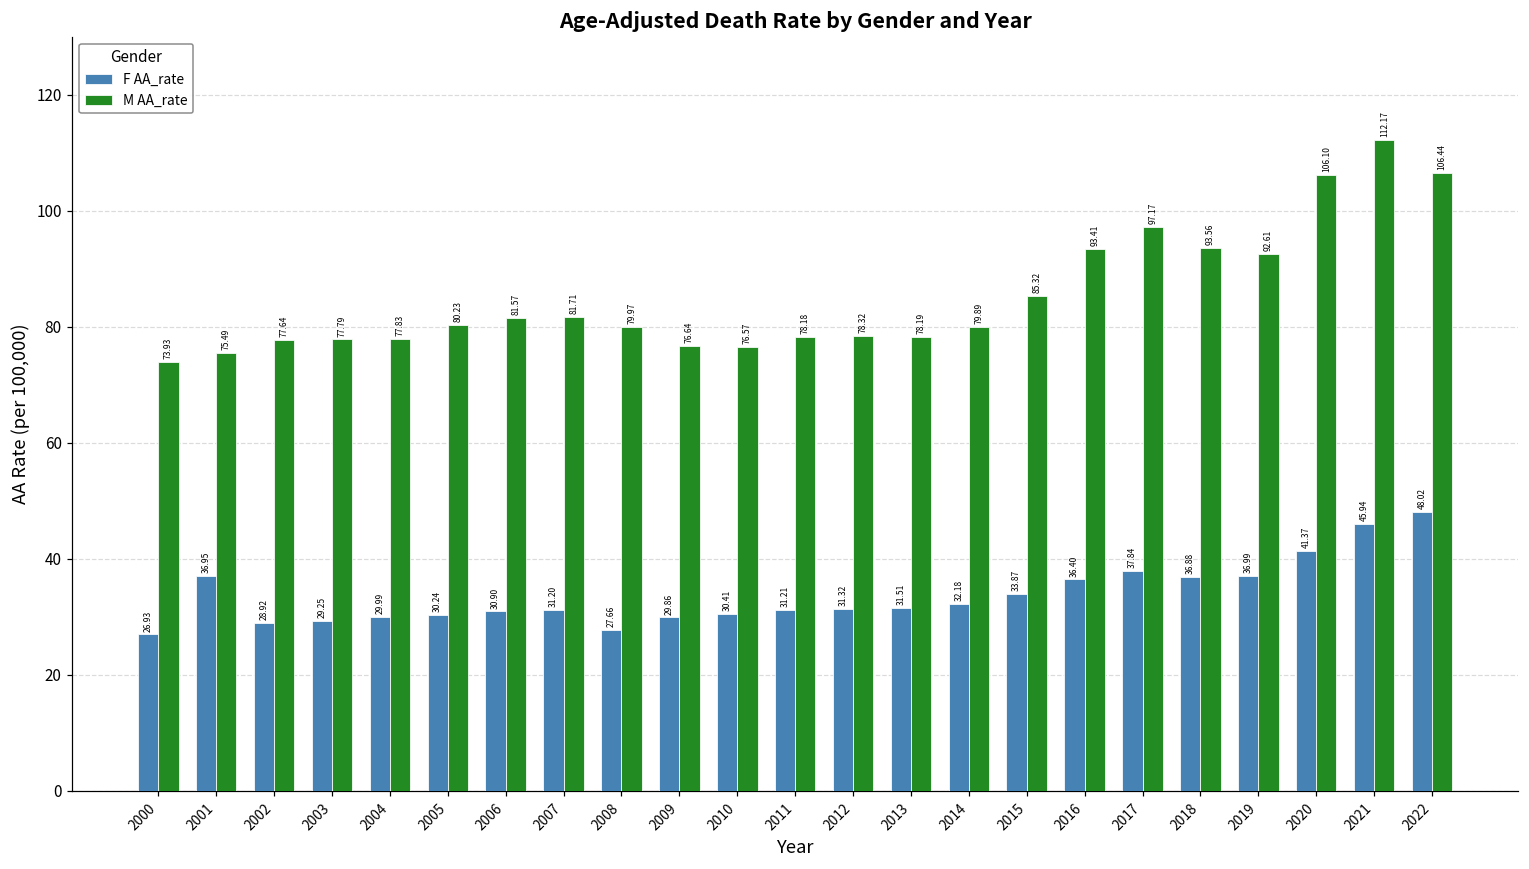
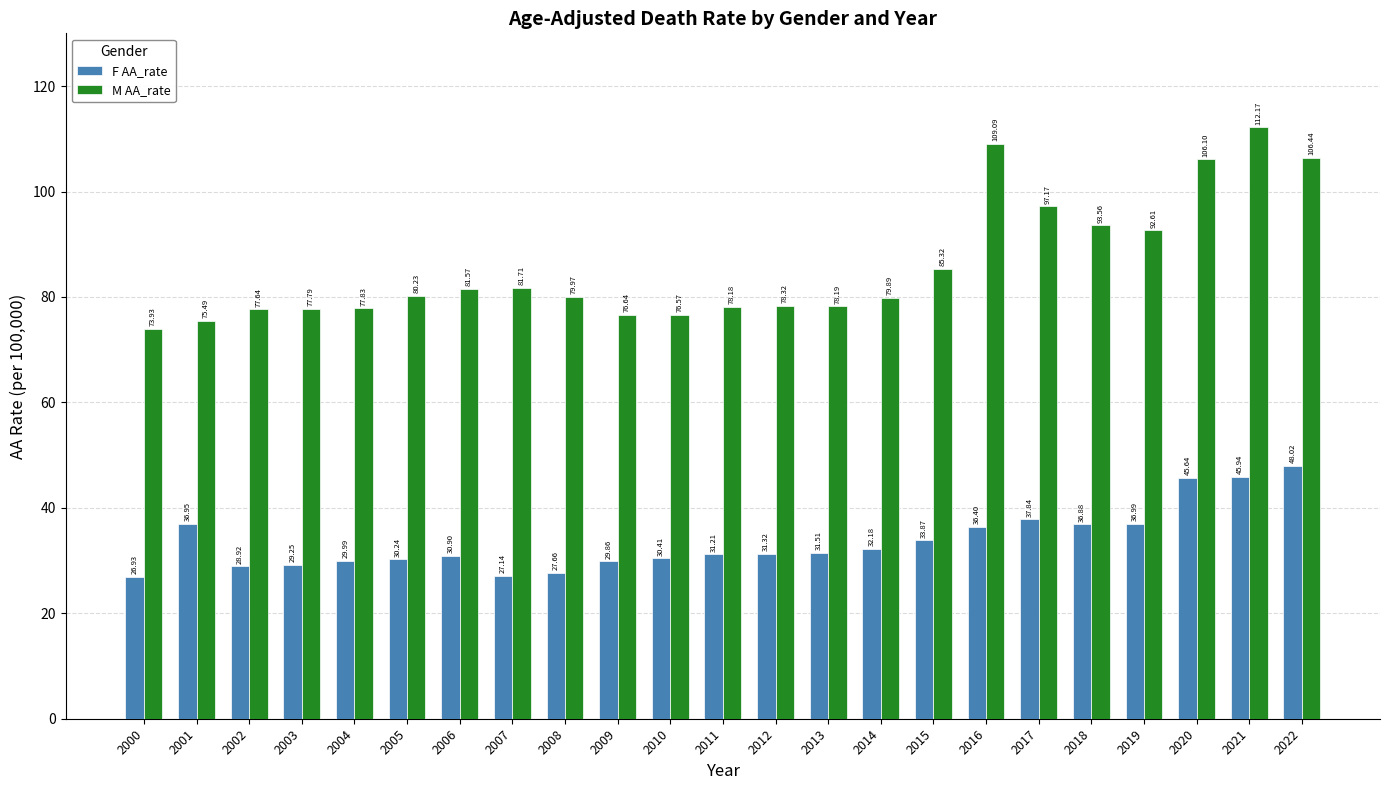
  {
    "F AA_rate": {
      "2000": 26.93,
      "2001": 36.95,
      "2002": 28.92,
      "2003": 29.25,
      "2004": 29.99,
      "2005": 30.24,
      "2006": 30.90,
-     "2007": 31.20,
+     "2007": 27.14,
      "2008": 27.66,
      "2009": 29.86,
      "2010": 30.41,
      "2011": 31.21,
      "2012": 31.32,
      "2013": 31.51,
      "2014": 32.18,
      "2015": 33.87,
      "2016": 36.40,
      "2017": 37.84,
      "2018": 36.88,
      "2019": 36.99,
-     "2020": 41.37,
+     "2020": 45.64,
      "2021": 45.94,
      "2022": 48.02
    },
    "M AA_rate": {
      "2000": 73.93,
      "2001": 75.49,
      "2002": 77.64,
      "2003": 77.79,
      "2004": 77.83,
      "2005": 80.23,
      "2006": 81.57,
      "2007": 81.71,
      "2008": 79.97,
      "2009": 76.64,
      "2010": 76.57,
      "2011": 78.18,
      "2012": 78.32,
      "2013": 78.19,
      "2014": 79.89,
      "2015": 85.32,
-     "2016": 93.41,
+     "2016": 109.09,
      "2017": 97.17,
      "2018": 93.56,
      "2019": 92.61,
      "2020": 106.10,
      "2021": 112.17,
      "2022": 106.44
    }
  }
